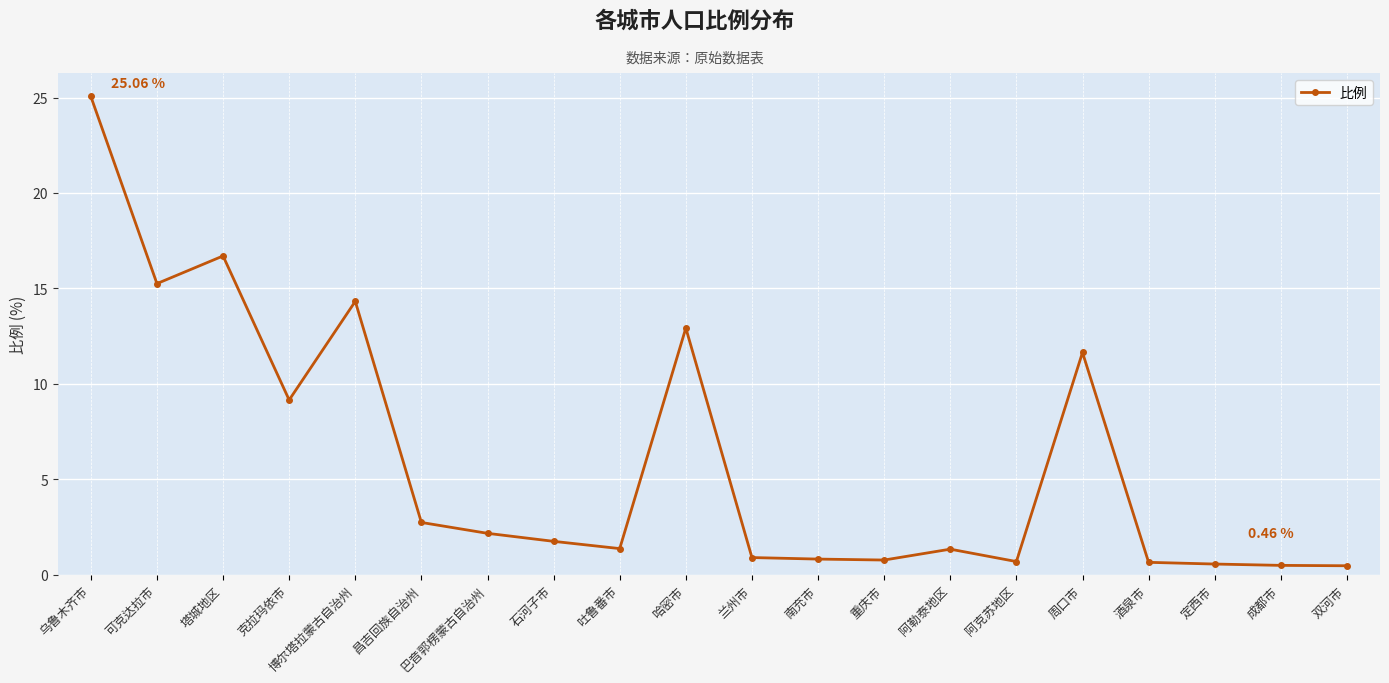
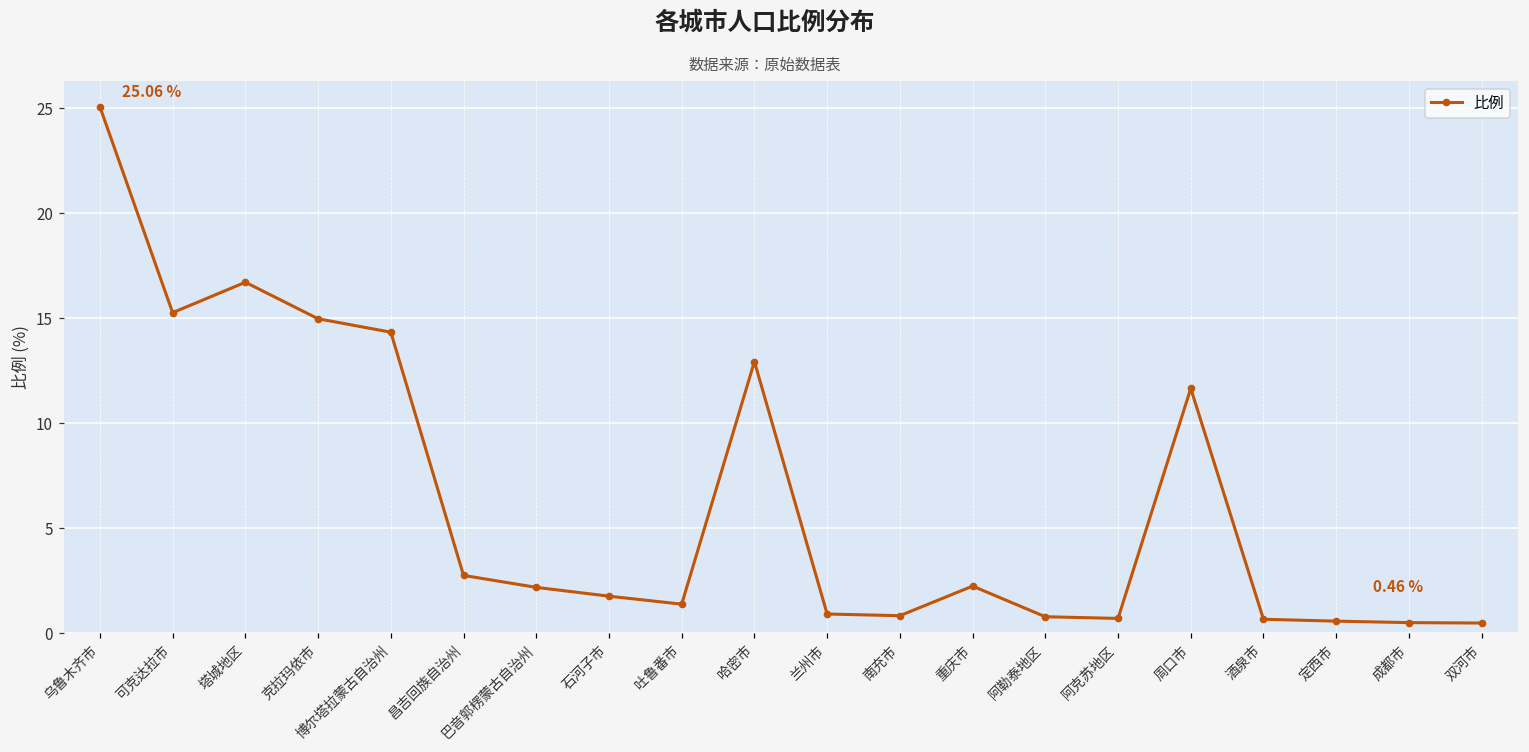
  {
    "可克达拉市": 15.3,
    "塔城地区": 16.7,
-   "克拉玛依市": 9.2,
+   "克拉玛依市": 15.0,
    "博尔塔拉蒙古自治州": 14.3,
    "昌吉回族自治州": 2.7,
    "巴音郭楞蒙古自治州": 2.2,
    "石河子市": 1.7,
    "吐鲁番市": 1.4,
    "哈密市": 12.9,
    "兰州市": 0.9,
    "南充市": 0.8,
-   "重庆市": 0.8,
-   "阿勒泰地区": 1.3,
+   "重庆市": 2.2,
+   "阿勒泰地区": 0.8,
    "阿克苏地区": 0.7,
    "周口市": 11.6,
    "酒泉市": 0.6,
    "定西市": 0.6,
    "成都市": 0.5,
    "双河市": 0.5
  }
